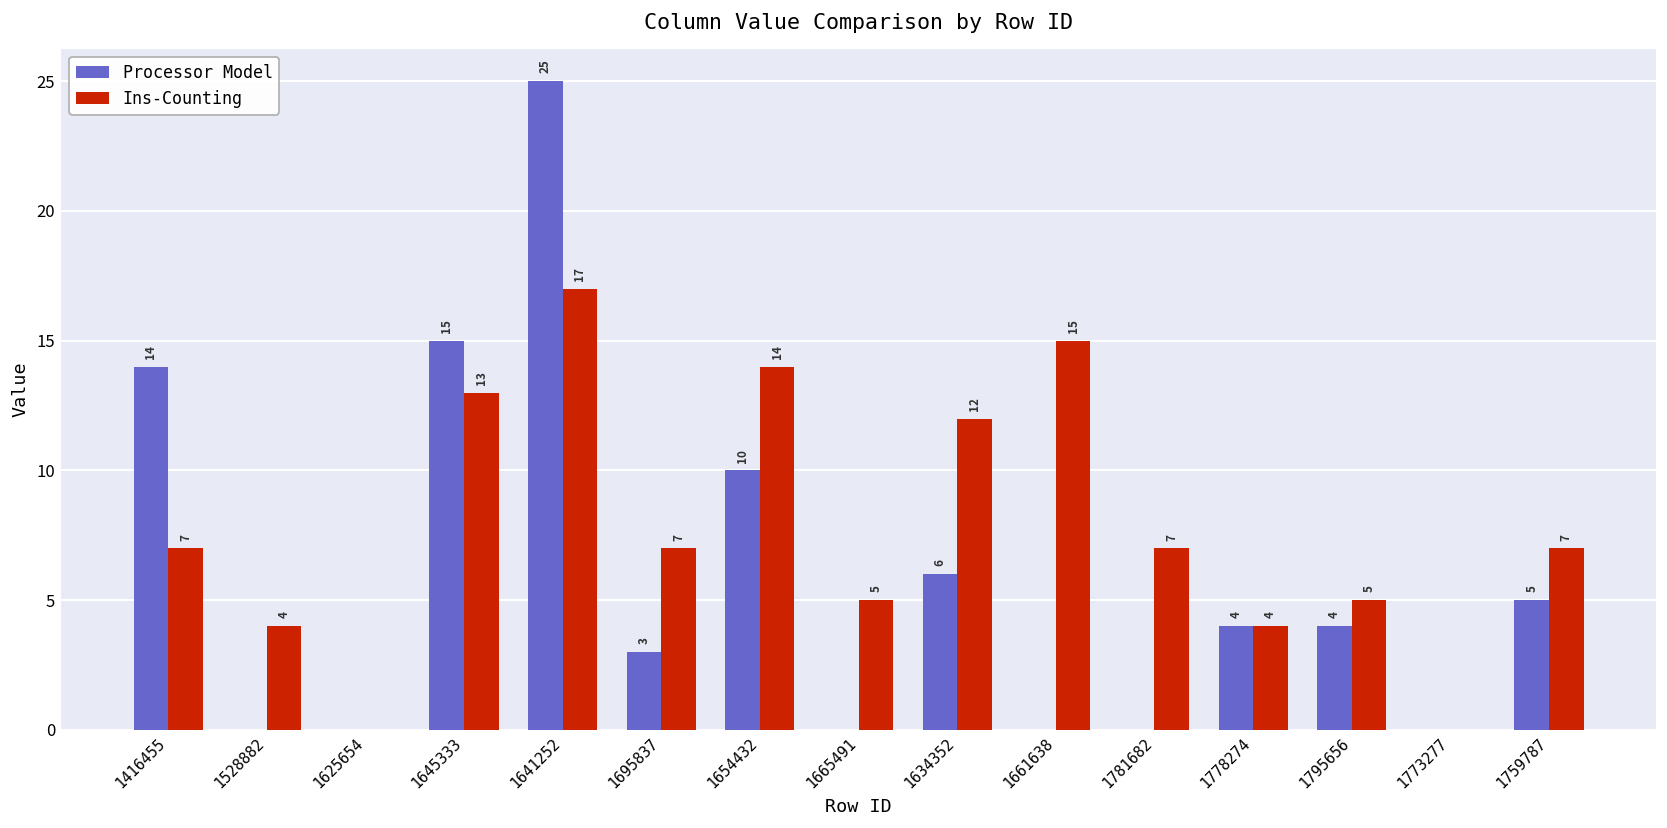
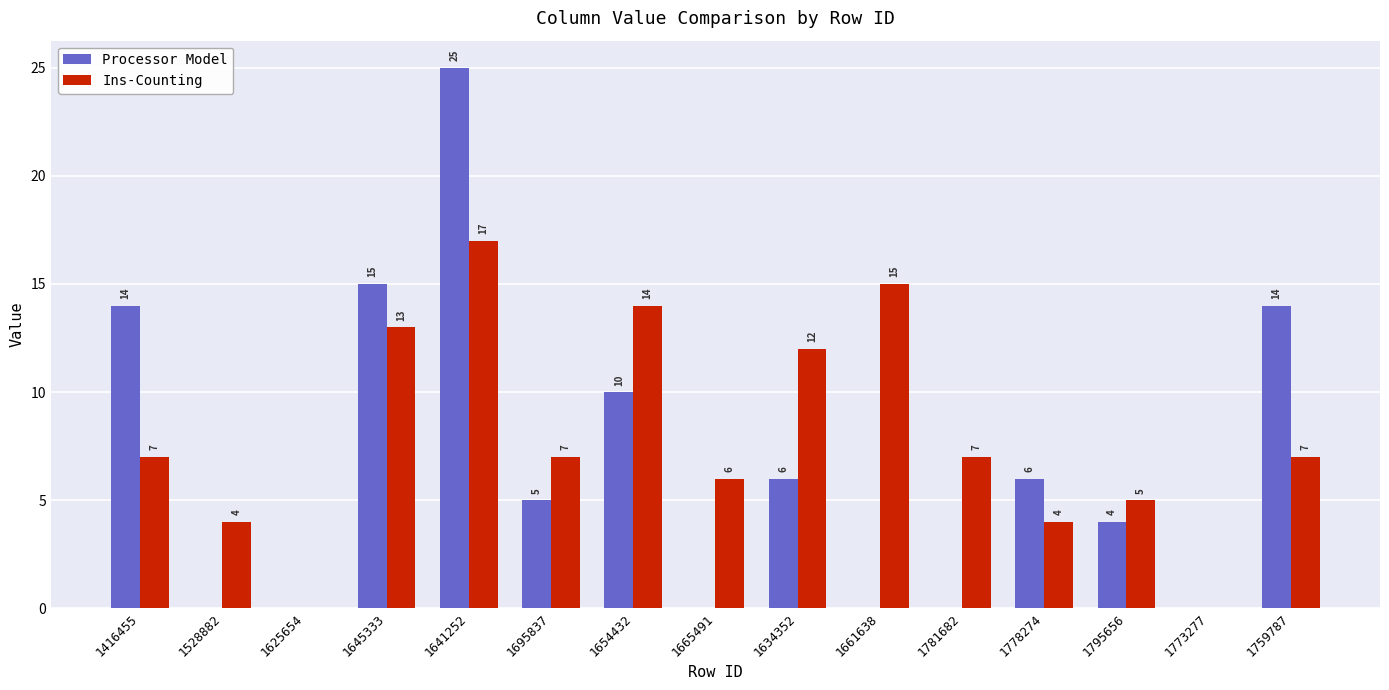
  {
    "Processor Model": {
      "1416455": 14,
      "1645333": 15,
      "1641252": 25,
-     "1695837": 3,
+     "1695837": 5,
      "1654432": 10,
      "1634352": 6,
-     "1778274": 4,
+     "1778274": 6,
      "1795656": 4,
-     "1759787": 5
+     "1759787": 14
    },
    "Ins-Counting": {
      "1416455": 7,
      "1528882": 4,
      "1645333": 13,
      "1641252": 17,
      "1695837": 7,
      "1654432": 14,
-     "1665491": 5,
+     "1665491": 6,
      "1634352": 12,
      "1661638": 15,
      "1781682": 7,
      "1778274": 4,
      "1795656": 5,
      "1759787": 7
    }
  }
